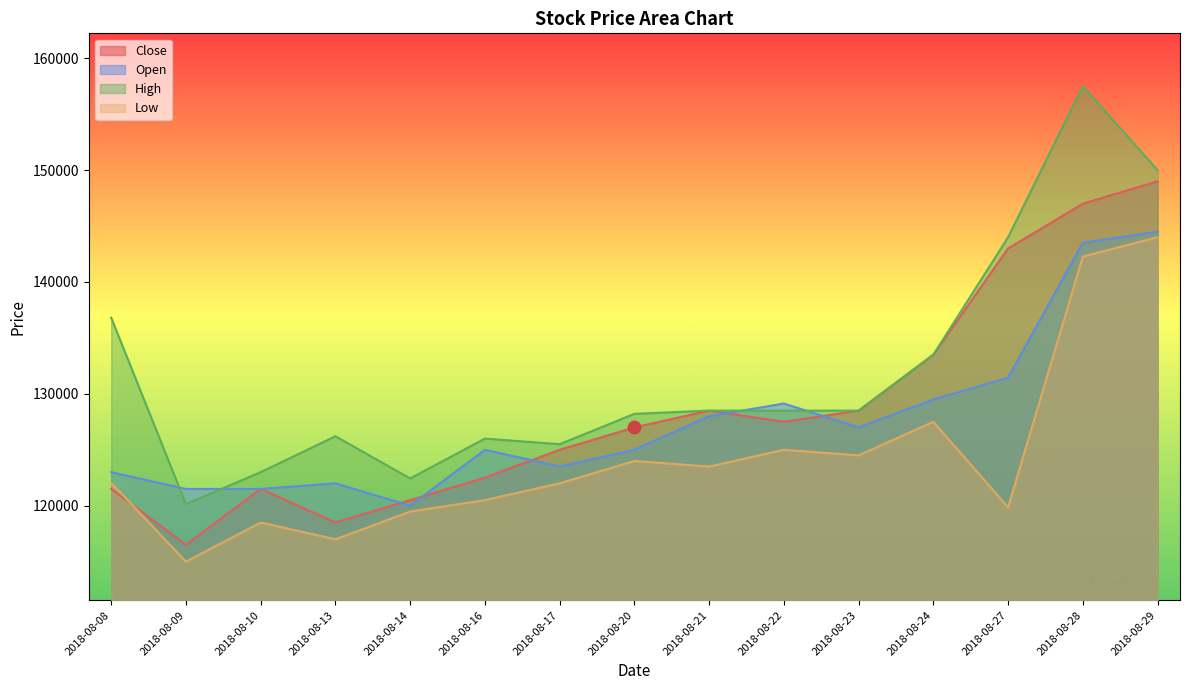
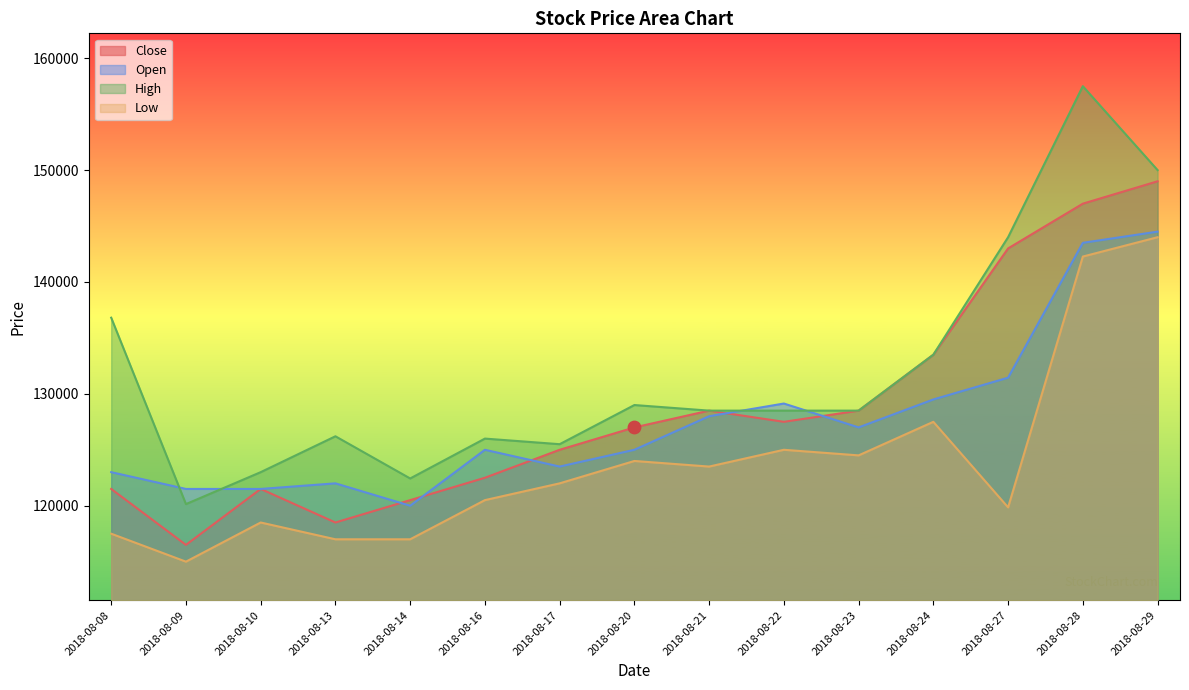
  {
    "Open": {
      "2018-08-08": 123000,
      "2018-08-09": 121500,
      "2018-08-13": 122000,
      "2018-08-14": 120000,
      "2018-08-16": 125000,
      "2018-08-17": 123500,
      "2018-08-20": 125000,
      "2018-08-21": 128000,
      "2018-08-22": 129100,
      "2018-08-23": 127000,
      "2018-08-24": 129500,
      "2018-08-27": 131400,
      "2018-08-28": 143500,
      "2018-08-29": 144500
    },
    "High": {
      "2018-08-08": 136800,
      "2018-08-09": 120100,
      "2018-08-10": 123000,
      "2018-08-13": 126200,
      "2018-08-14": 122400,
      "2018-08-16": 126000,
      "2018-08-17": 125500,
-     "2018-08-20": 128200,
+     "2018-08-20": 129000,
      "2018-08-22": 128500,
      "2018-08-27": 144000,
      "2018-08-28": 157500,
      "2018-08-29": 150000
    },
    "Low": {
-     "2018-08-08": 122100,
+     "2018-08-08": 117500,
      "2018-08-09": 115000,
      "2018-08-10": 118500,
      "2018-08-13": 117000,
-     "2018-08-14": 119500,
+     "2018-08-14": 117000,
      "2018-08-16": 120500,
      "2018-08-17": 122000,
      "2018-08-20": 124000,
      "2018-08-21": 123500,
      "2018-08-22": 125000,
      "2018-08-23": 124500,
      "2018-08-24": 127500,
      "2018-08-27": 119900,
      "2018-08-28": 142300,
      "2018-08-29": 144000
    }
  }
